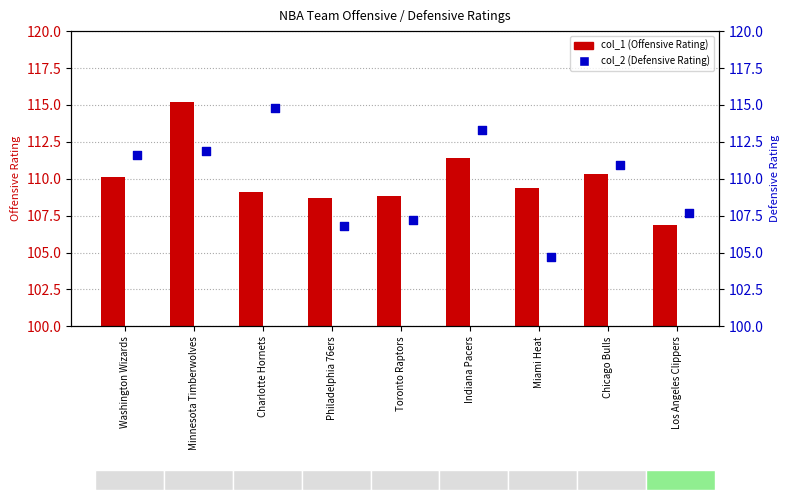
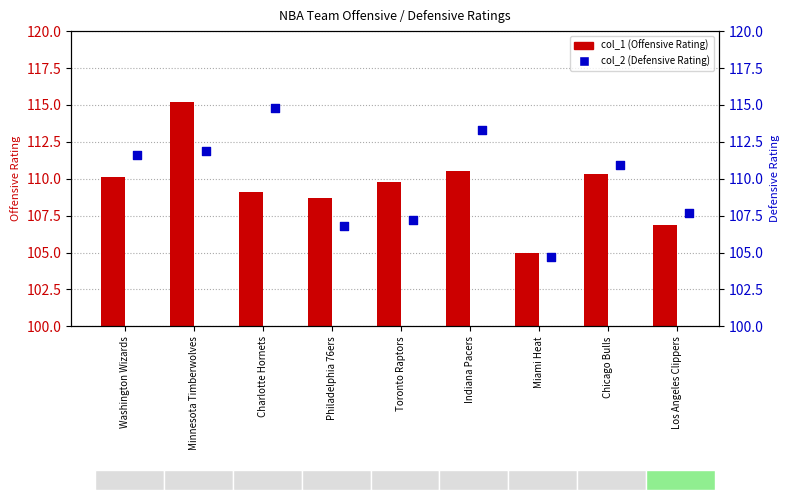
  {
    "col_1 (Offensive Rating)": {
      "Washington Wizards": 110.1,
      "Minnesota Timberwolves": 115.2,
      "Charlotte Hornets": 109.1,
      "Philadelphia 76ers": 108.7,
-     "Toronto Raptors": 108.8,
-     "Indiana Pacers": 111.4,
-     "Miami Heat": 109.4,
+     "Toronto Raptors": 109.8,
+     "Indiana Pacers": 110.5,
+     "Miami Heat": 105.0,
      "Chicago Bulls": 110.3,
      "Los Angeles Clippers": 106.9
    }
  }
